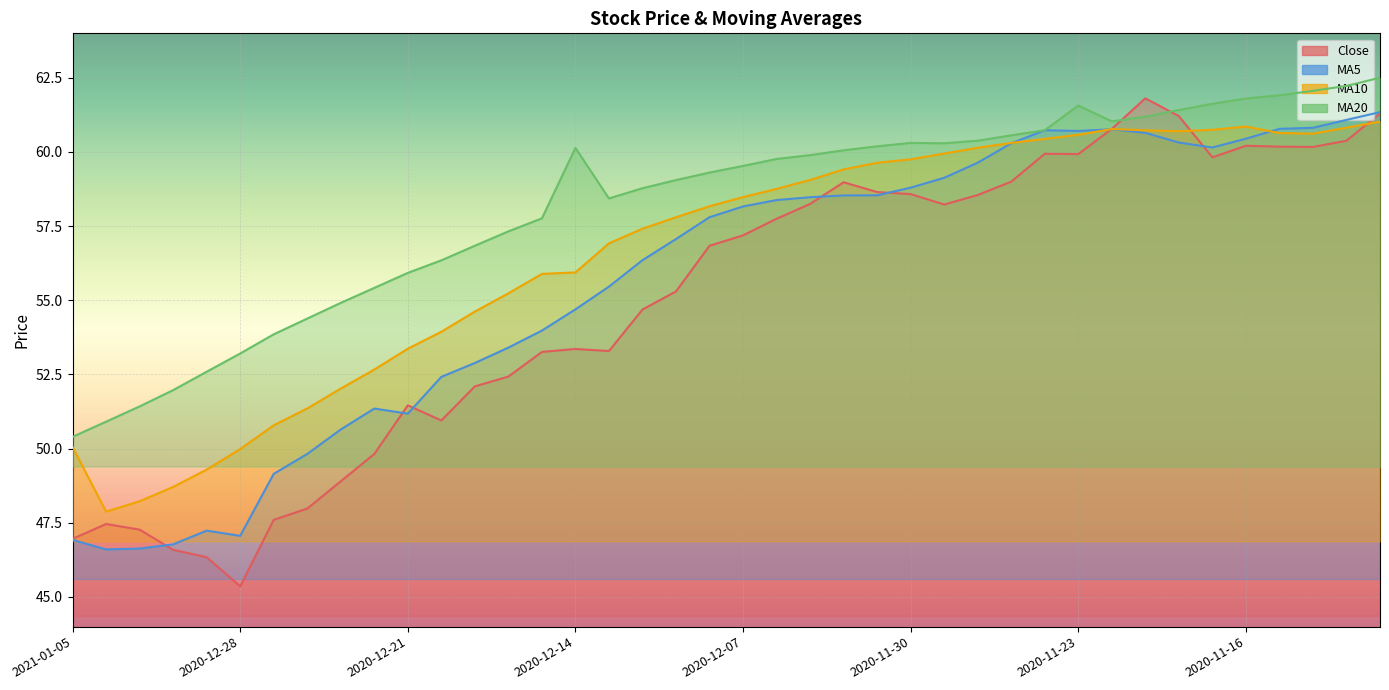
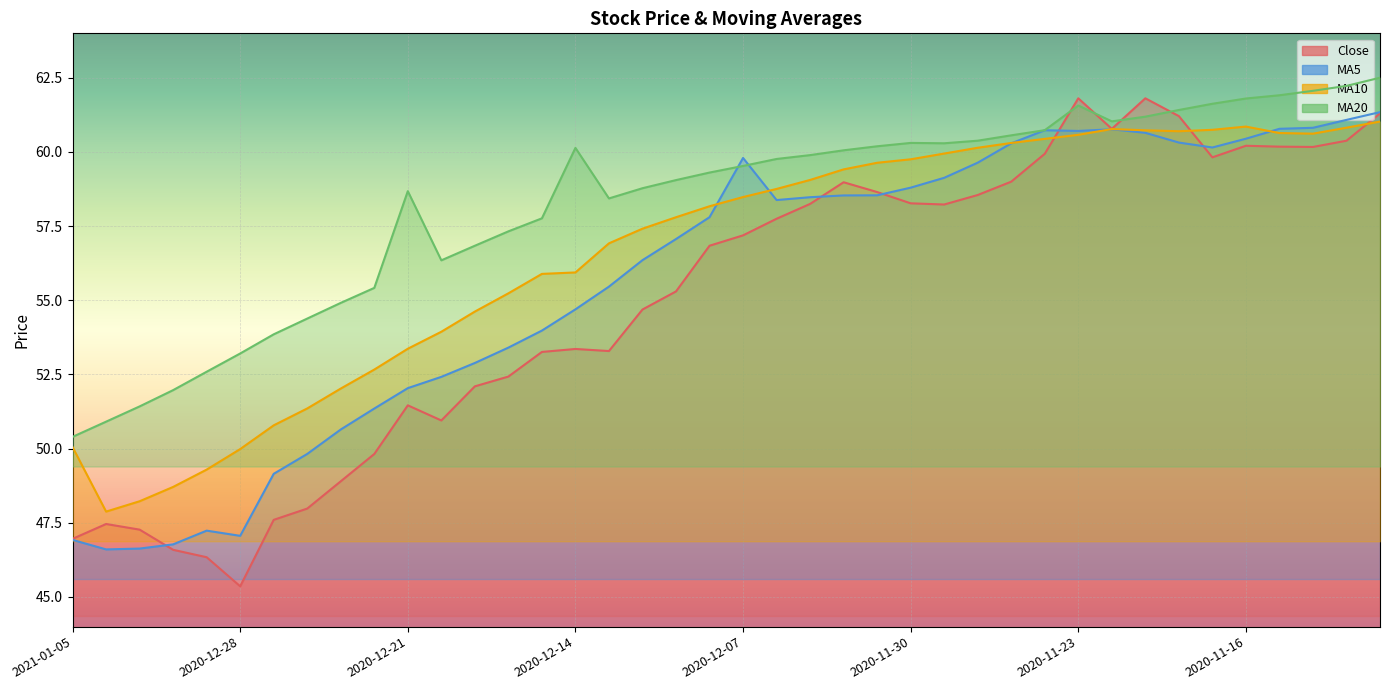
  {
    "Close": {
      "2020-12-28": 45.4,
      "2020-12-21": 51.5,
      "2020-12-14": 53.4,
      "2020-12-07": 57.2,
-     "2020-11-30": 58.6,
-     "2020-11-23": 59.9,
+     "2020-11-30": 58.3,
+     "2020-11-23": 61.8,
      "2020-11-16": 60.2
    },
    "MA5": {
      "2020-12-28": 47.1,
-     "2020-12-21": 51.2,
+     "2020-12-21": 52.0,
      "2020-12-14": 54.7,
-     "2020-12-07": 58.2,
+     "2020-12-07": 59.8,
      "2020-11-30": 58.8,
      "2020-11-23": 60.7,
      "2020-11-16": 60.4
    },
    "MA10": {
      "2021-01-05": 50.1,
      "2020-12-28": 50.0,
      "2020-12-21": 53.4,
      "2020-12-14": 55.9,
      "2020-12-07": 58.5,
      "2020-11-30": 59.8,
      "2020-11-23": 60.6,
      "2020-11-16": 60.9
    },
    "MA20": {
      "2021-01-05": 50.4,
      "2020-12-28": 53.2,
-     "2020-12-21": 55.9,
+     "2020-12-21": 58.7,
      "2020-12-14": 60.1,
      "2020-12-07": 59.5,
      "2020-11-30": 60.3,
      "2020-11-23": 61.6,
      "2020-11-16": 61.8
    }
  }
